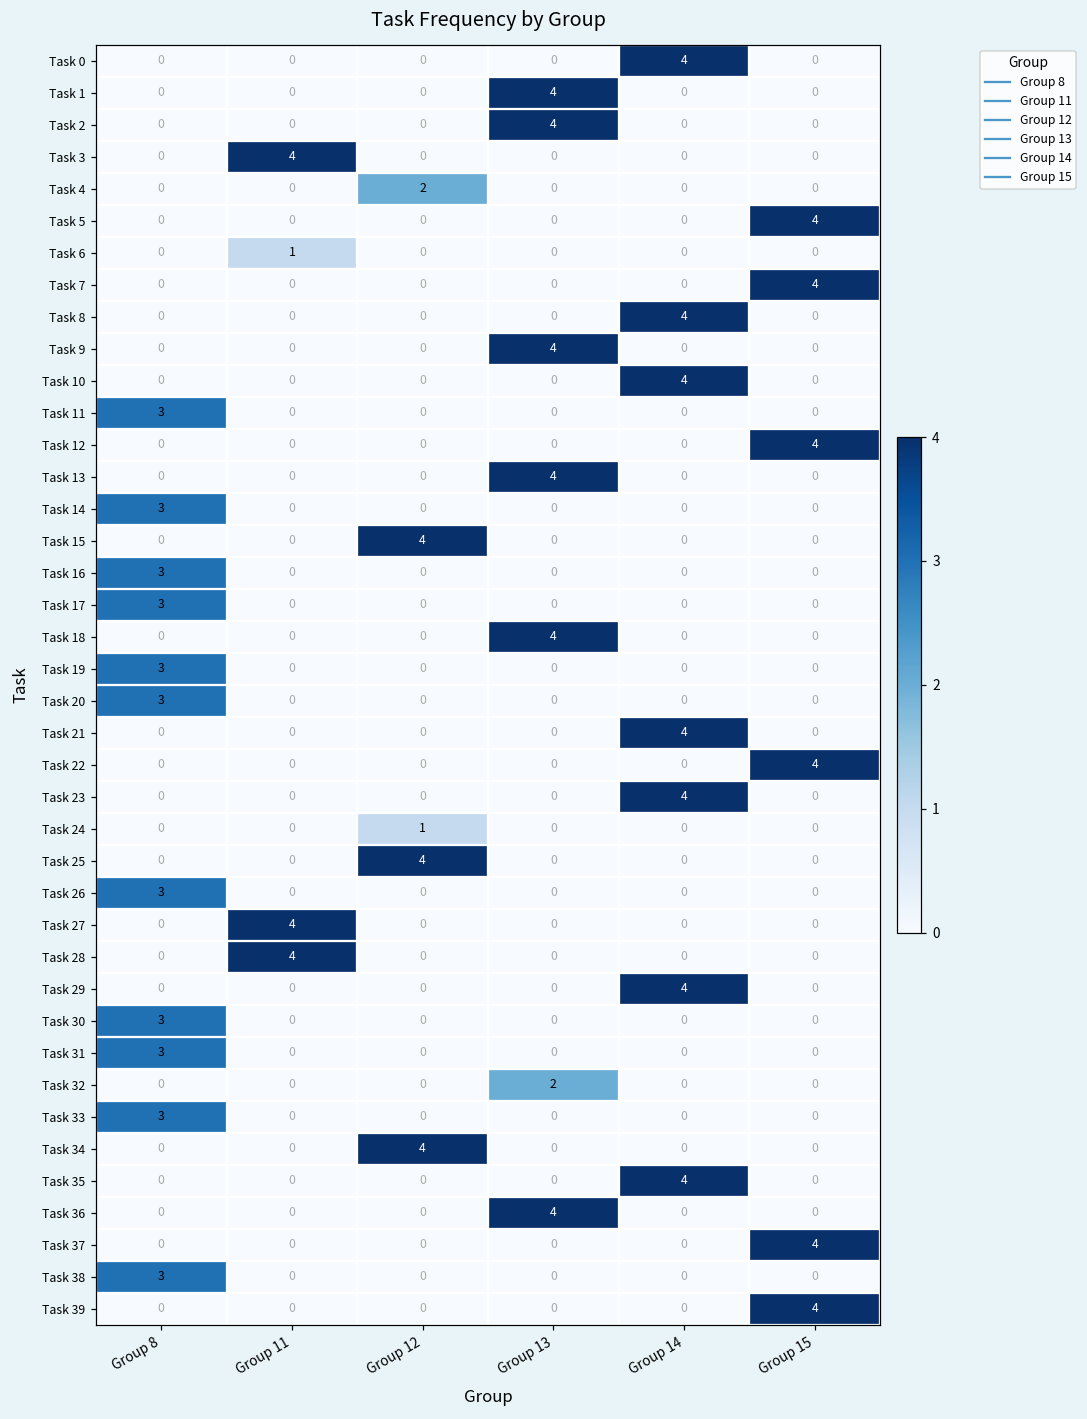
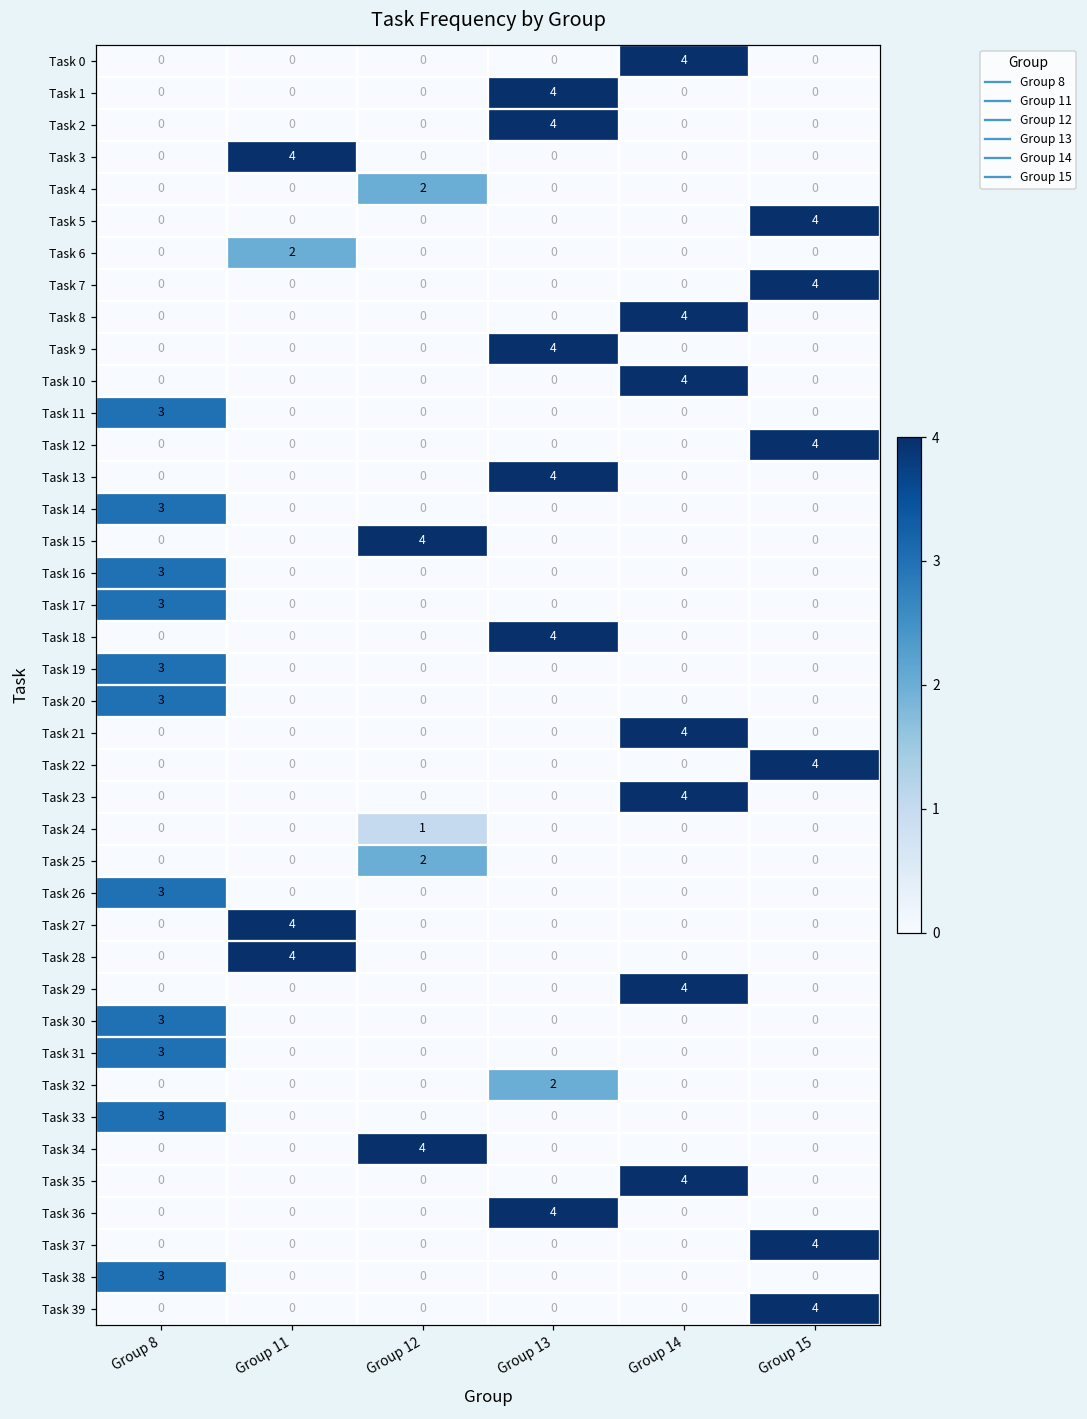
  {
    "Task 6": {
      "Group 8": 0,
-     "Group 11": 1,
+     "Group 11": 2,
      "Group 12": 0,
      "Group 13": 0,
      "Group 14": 0,
      "Group 15": 0
    },
    "Task 25": {
      "Group 8": 0,
      "Group 11": 0,
-     "Group 12": 4,
+     "Group 12": 2,
      "Group 13": 0,
      "Group 14": 0,
      "Group 15": 0
    }
  }
